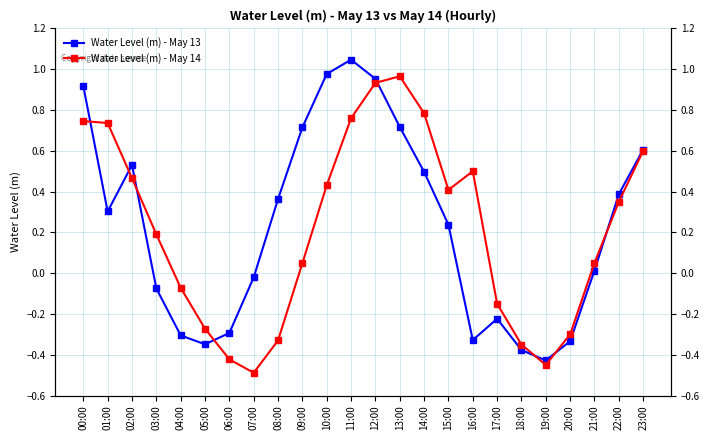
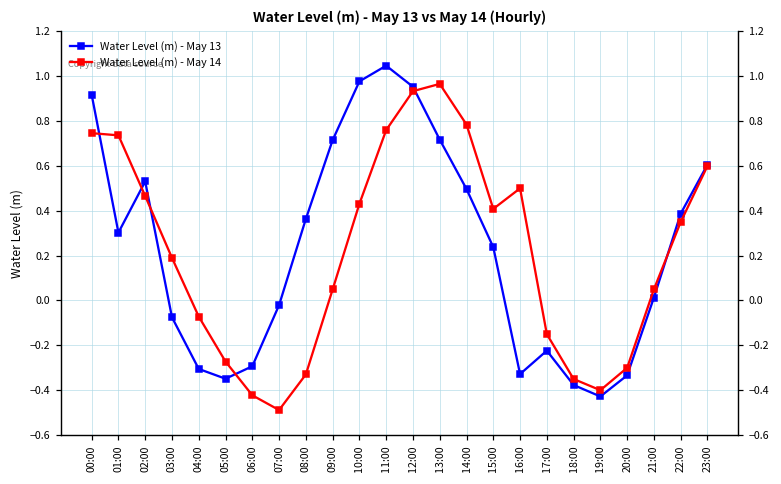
  {
    "Water Level (m) - May 13": {
      "00:00": 0.92,
      "01:00": 0.30,
      "02:00": 0.53,
      "03:00": -0.07,
      "04:00": -0.31,
      "05:00": -0.35,
      "06:00": -0.29,
      "07:00": -0.02,
      "08:00": 0.36,
      "09:00": 0.71,
      "10:00": 0.98,
      "11:00": 1.05,
      "12:00": 0.95,
      "13:00": 0.72,
      "14:00": 0.50,
      "15:00": 0.24,
      "16:00": -0.33,
      "17:00": -0.22,
      "18:00": -0.38,
      "19:00": -0.43,
      "20:00": -0.33,
      "21:00": 0.01,
      "22:00": 0.39
    },
    "Water Level (m) - May 14": {
      "00:00": 0.75,
      "01:00": 0.74,
      "02:00": 0.47,
      "03:00": 0.19,
      "04:00": -0.07,
      "05:00": -0.27,
      "06:00": -0.42,
      "07:00": -0.49,
      "08:00": -0.33,
      "09:00": 0.05,
      "10:00": 0.43,
      "11:00": 0.76,
      "12:00": 0.93,
      "13:00": 0.97,
      "14:00": 0.78,
      "15:00": 0.41,
      "16:00": 0.50,
      "17:00": -0.15,
      "18:00": -0.35,
-     "19:00": -0.45,
+     "19:00": -0.40,
      "20:00": -0.30,
      "21:00": 0.05,
      "22:00": 0.35
    }
  }
